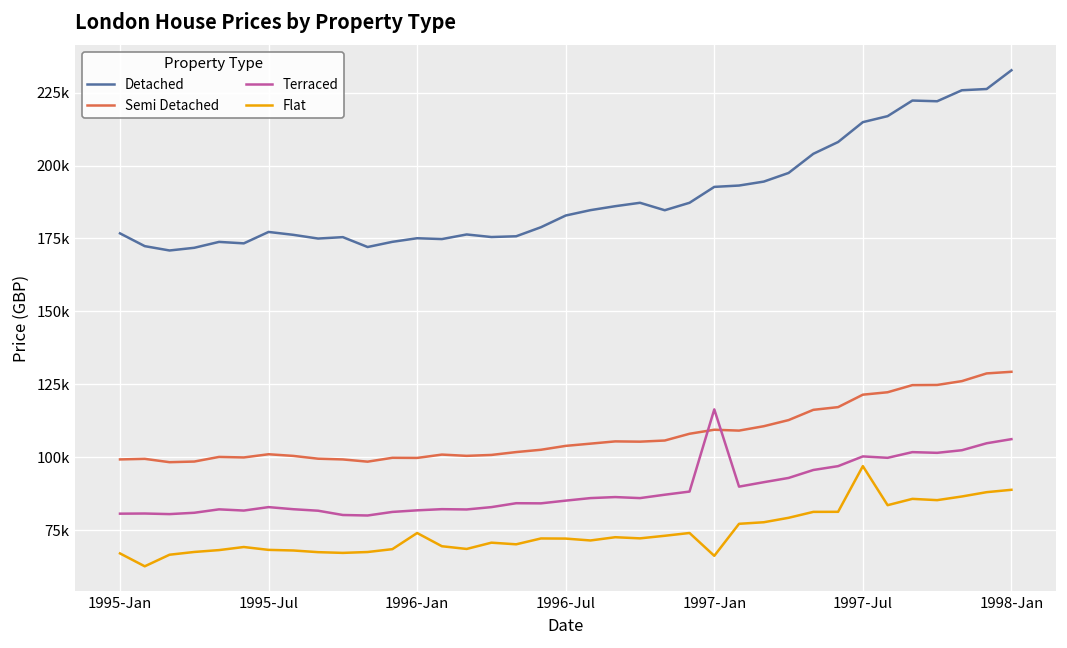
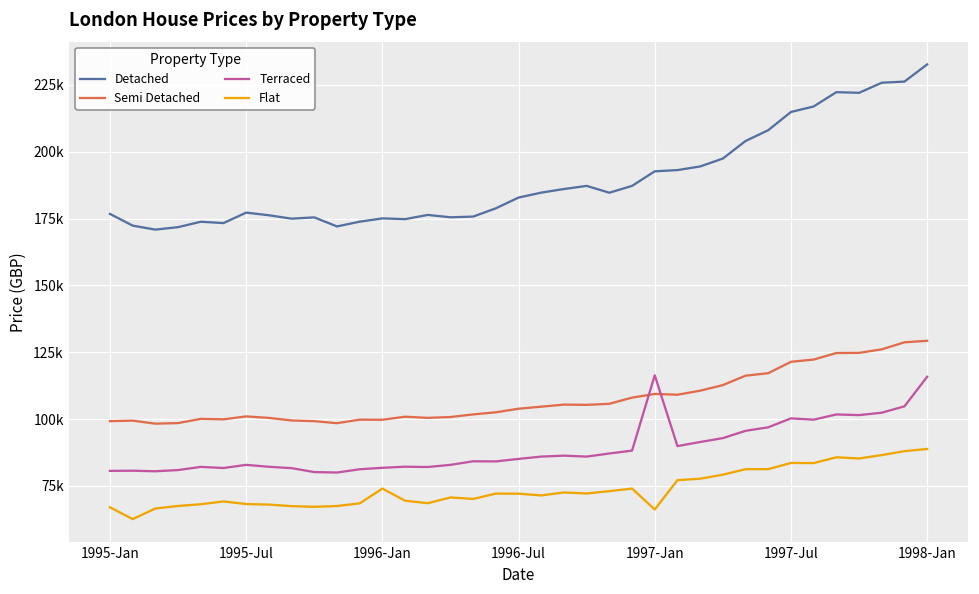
  {
    "Detached": {
      "1995-Jan": 177000,
      "1995-Jul": 177000,
      "1996-Jan": 175000,
      "1996-Jul": 183000,
      "1997-Jan": 193000,
      "1997-Jul": 215000,
      "1998-Jan": 233000
    },
    "Semi Detached": {
      "1995-Jan": 99000,
      "1995-Jul": 101000,
      "1996-Jan": 100000,
      "1996-Jul": 104000,
      "1997-Jan": 109000,
      "1997-Jul": 121000,
      "1998-Jan": 129000
    },
    "Terraced": {
      "1995-Jan": 81000,
      "1995-Jul": 83000,
      "1996-Jan": 82000,
      "1996-Jul": 85000,
      "1997-Jan": 116000,
      "1997-Jul": 100000,
-     "1998-Jan": 106000
+     "1998-Jan": 116000
    },
    "Flat": {
      "1995-Jan": 67000,
      "1995-Jul": 68000,
      "1996-Jan": 74000,
      "1996-Jul": 72000,
      "1997-Jan": 66000,
-     "1997-Jul": 97000,
+     "1997-Jul": 84000,
      "1998-Jan": 89000
    }
  }
